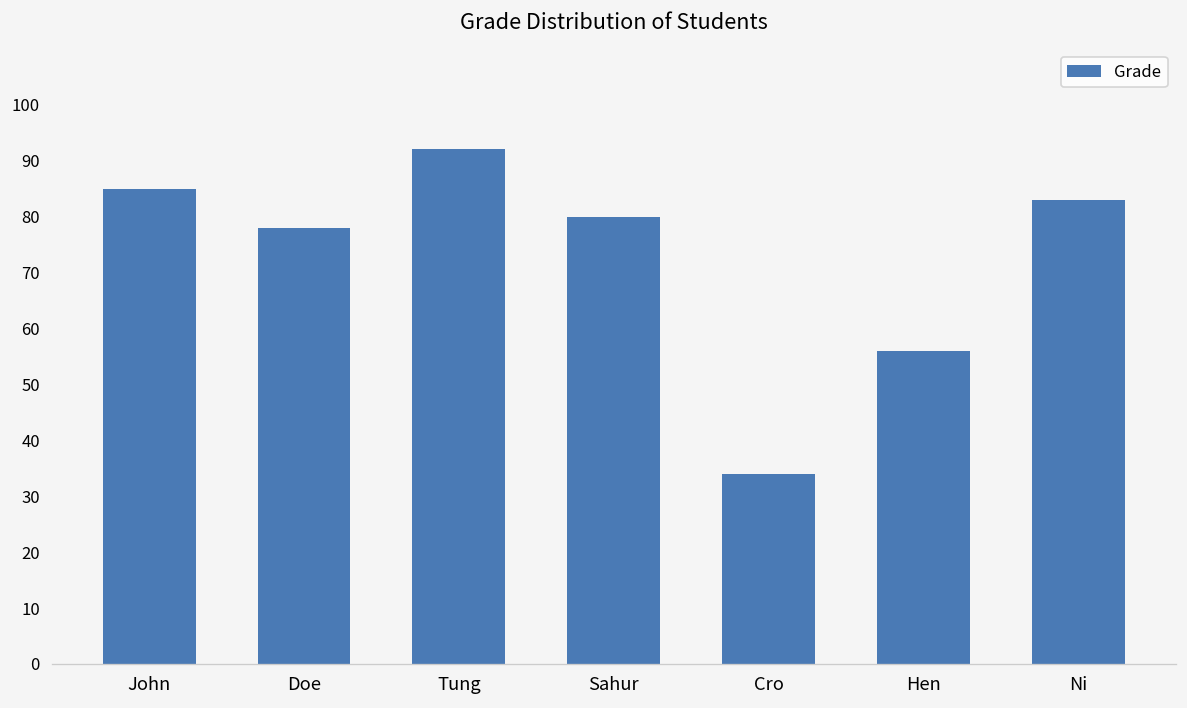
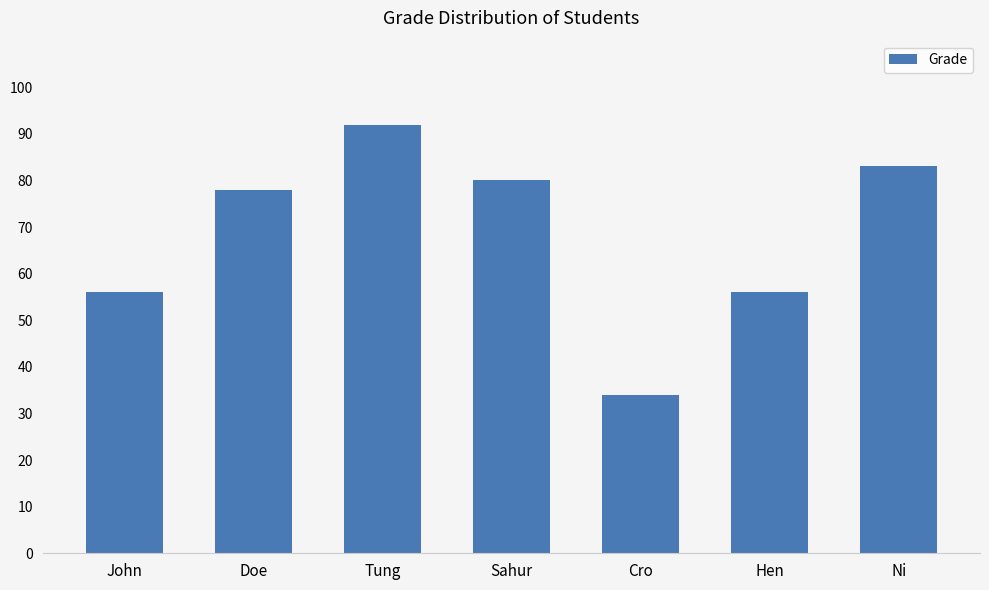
  {
-   "John": 85,
+   "John": 56,
    "Doe": 78,
    "Tung": 92,
    "Sahur": 80,
    "Cro": 34,
    "Hen": 56,
    "Ni": 83
  }
